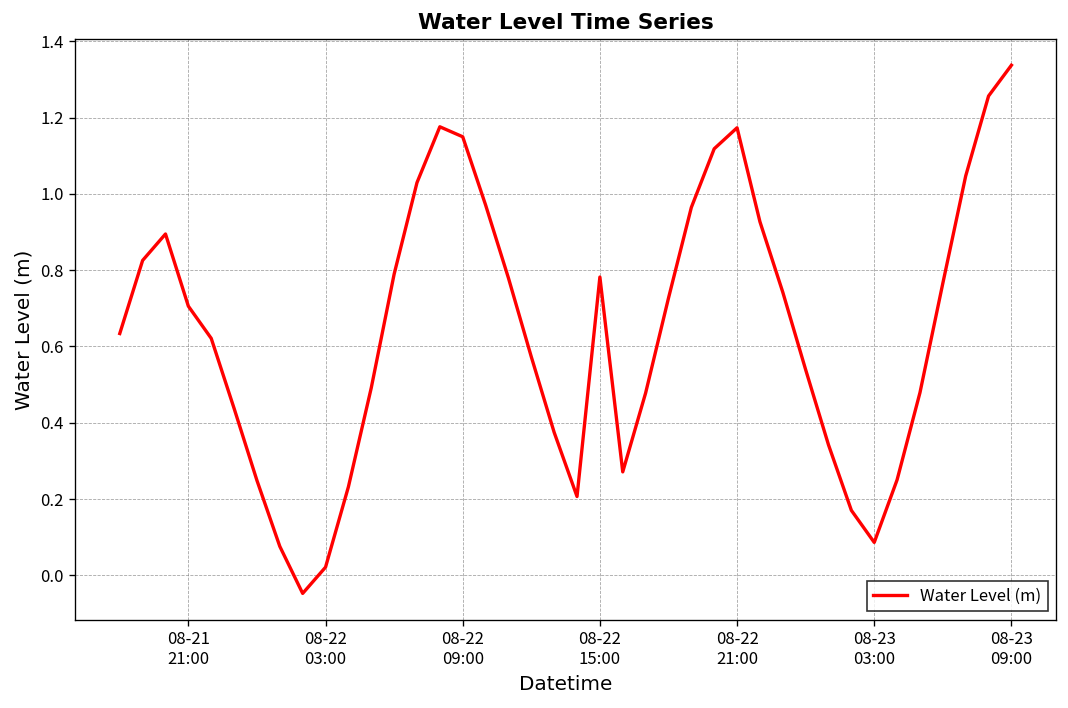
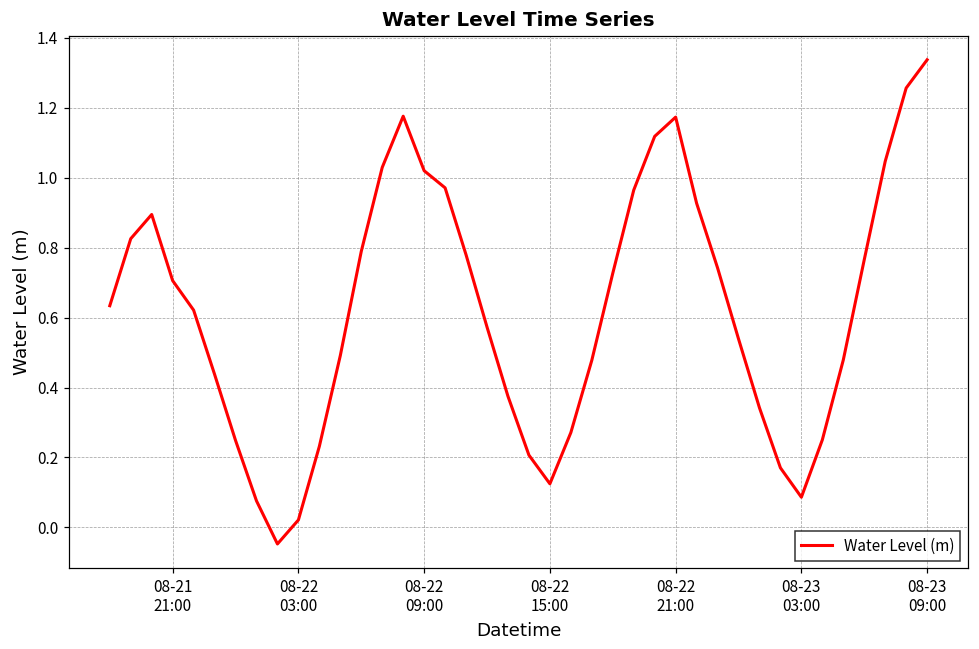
  {
    "08-21 21:00": 0.71,
    "08-22 03:00": 0.02,
-   "08-22 09:00": 1.15,
-   "08-22 15:00": 0.78,
+   "08-22 09:00": 1.02,
+   "08-22 15:00": 0.12,
    "08-22 21:00": 1.17,
    "08-23 03:00": 0.09,
    "08-23 09:00": 1.34
  }
